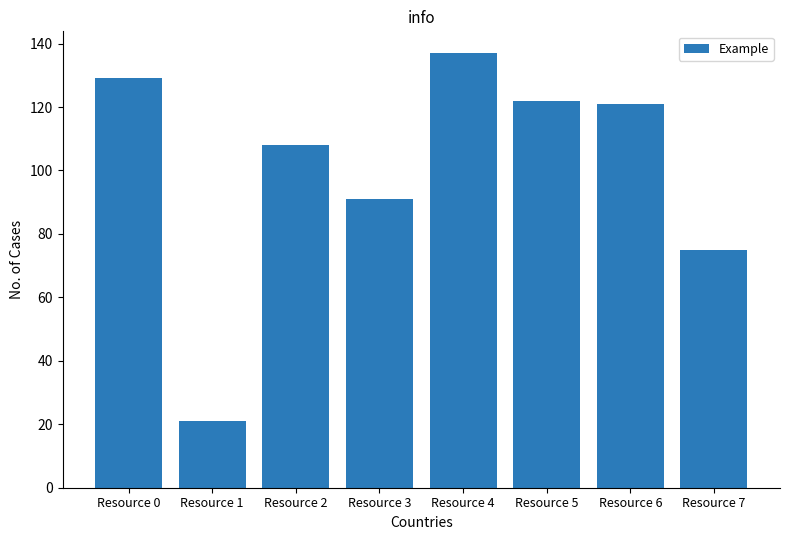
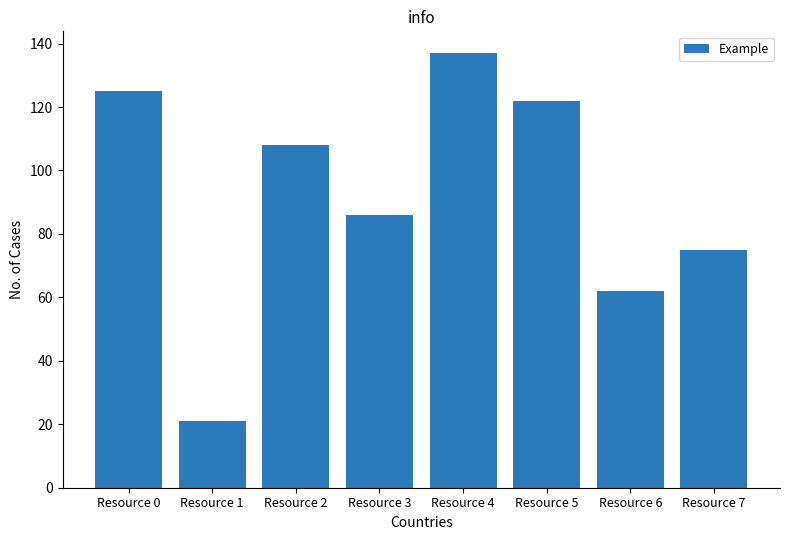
  {
-   "Resource 0": 129,
+   "Resource 0": 125,
    "Resource 1": 21,
    "Resource 2": 108,
-   "Resource 3": 91,
+   "Resource 3": 86,
    "Resource 4": 137,
    "Resource 5": 122,
-   "Resource 6": 121,
+   "Resource 6": 62,
    "Resource 7": 75
  }
